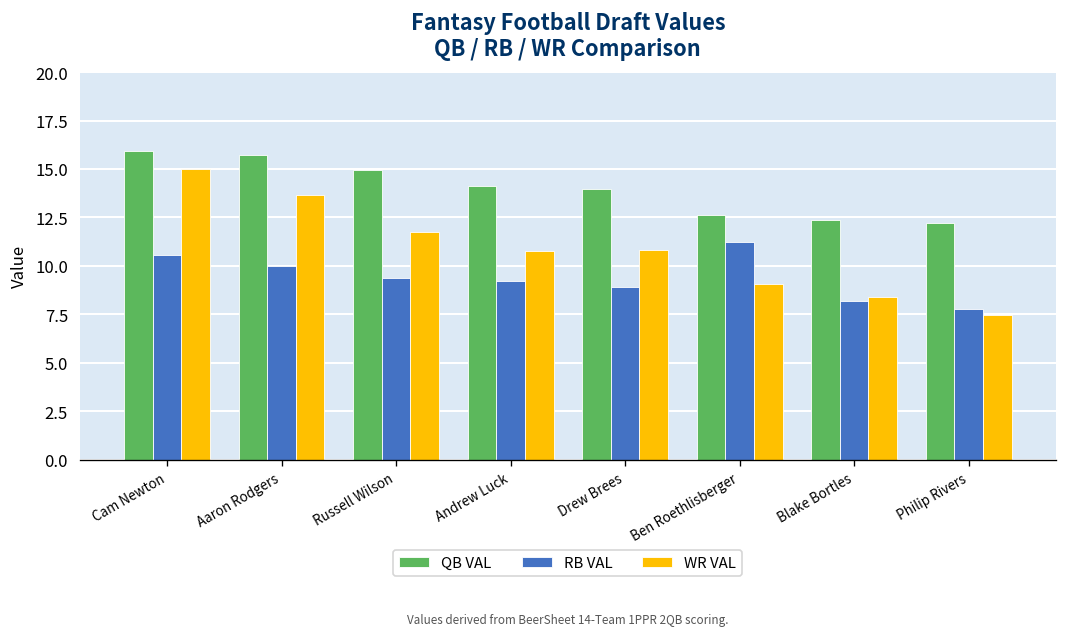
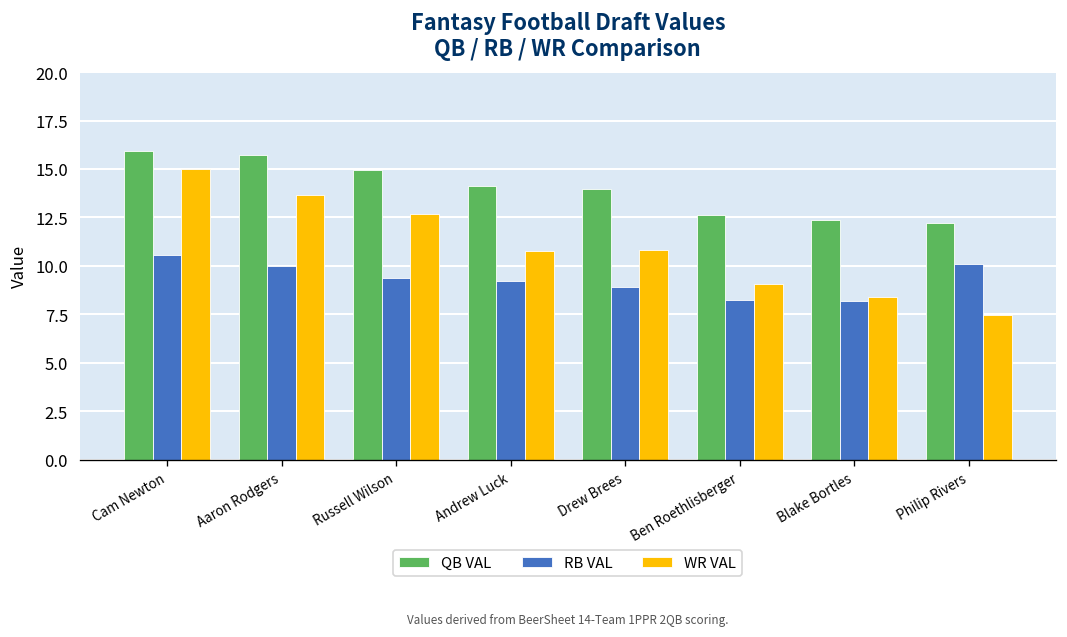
  {
    "QB VAL": {
      "Cam Newton": 15.9,
      "Aaron Rodgers": 15.7,
      "Russell Wilson": 14.9,
      "Andrew Luck": 14.1,
      "Drew Brees": 14.0,
      "Ben Roethlisberger": 12.6,
      "Blake Bortles": 12.4,
      "Philip Rivers": 12.2
    },
    "RB VAL": {
      "Cam Newton": 10.6,
      "Aaron Rodgers": 10.0,
      "Russell Wilson": 9.4,
      "Andrew Luck": 9.2,
      "Drew Brees": 8.9,
-     "Ben Roethlisberger": 11.2,
+     "Ben Roethlisberger": 8.2,
      "Blake Bortles": 8.2,
-     "Philip Rivers": 7.8
+     "Philip Rivers": 10.1
    },
    "WR VAL": {
      "Cam Newton": 15.0,
      "Aaron Rodgers": 13.7,
-     "Russell Wilson": 11.7,
+     "Russell Wilson": 12.7,
      "Andrew Luck": 10.8,
      "Drew Brees": 10.8,
      "Ben Roethlisberger": 9.1,
      "Blake Bortles": 8.4,
      "Philip Rivers": 7.5
    }
  }
